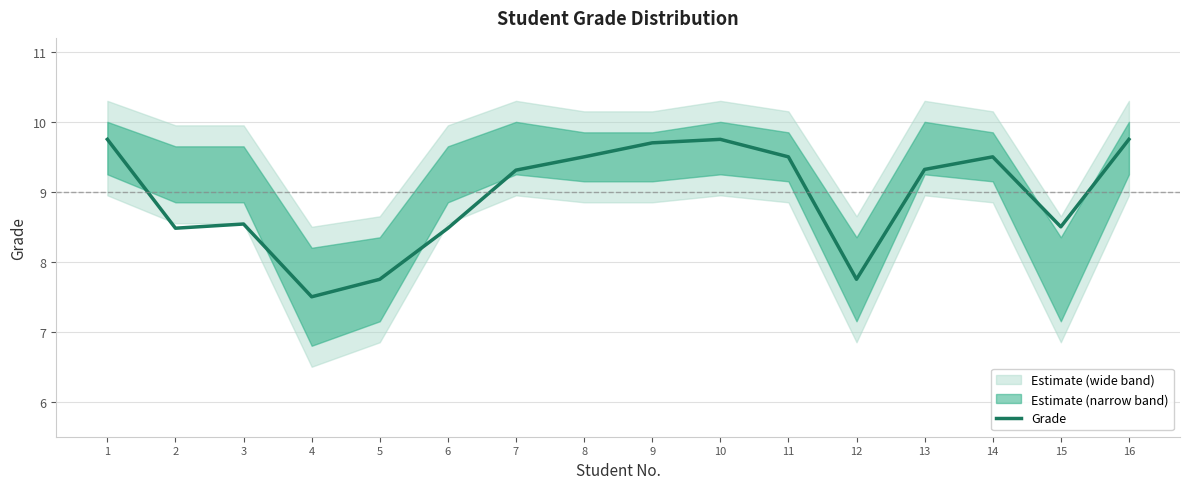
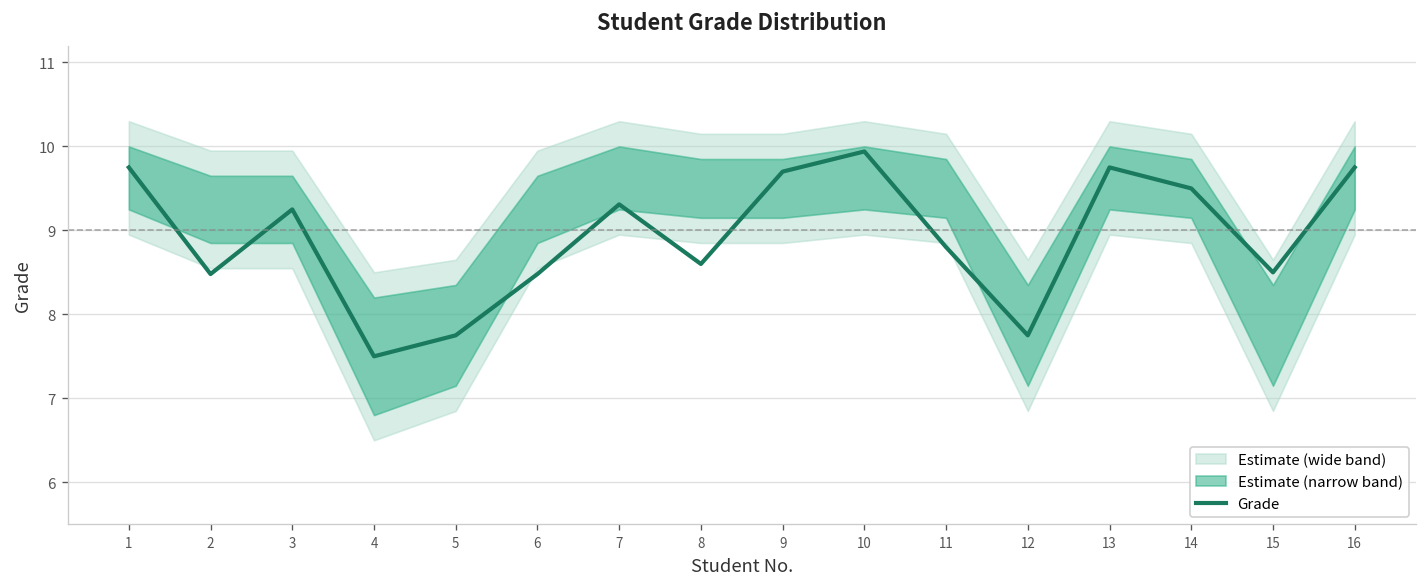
  {
    "Grade": {
      "1": 9.8,
      "2": 8.5,
-     "3": 8.5,
+     "3": 9.3,
      "4": 7.5,
      "5": 7.8,
      "6": 8.5,
      "7": 9.3,
-     "8": 9.5,
+     "8": 8.6,
      "9": 9.7,
-     "10": 9.8,
-     "11": 9.5,
+     "10": 9.9,
+     "11": 8.8,
      "12": 7.8,
-     "13": 9.3,
+     "13": 9.8,
      "14": 9.5,
      "15": 8.5,
      "16": 9.8
    }
  }
